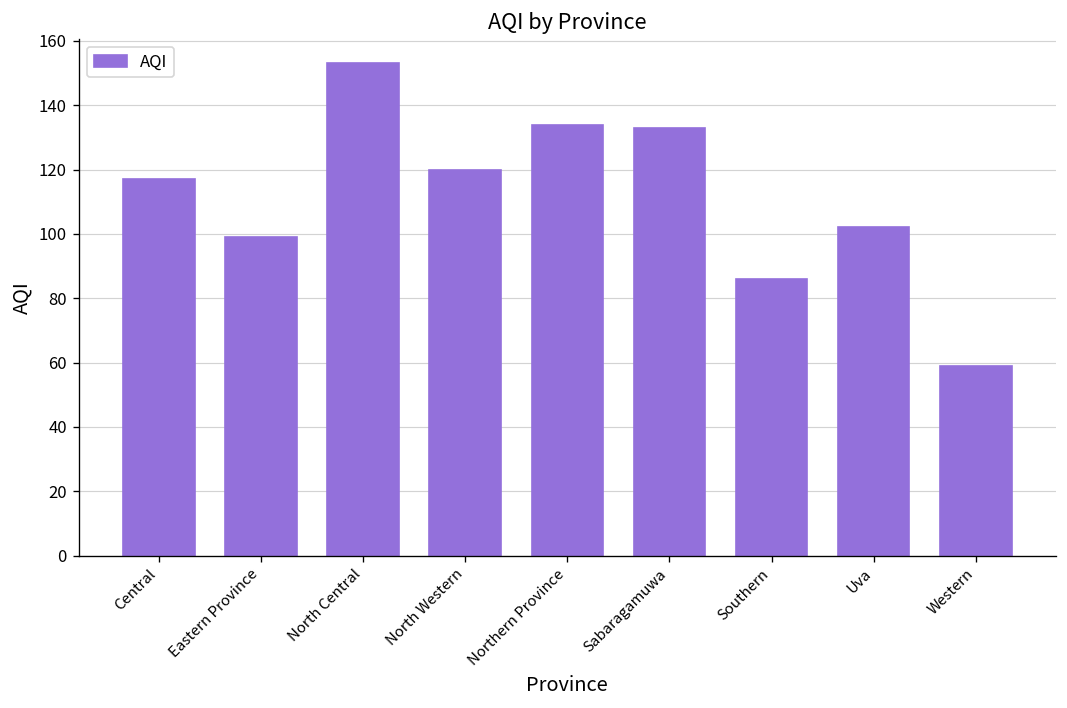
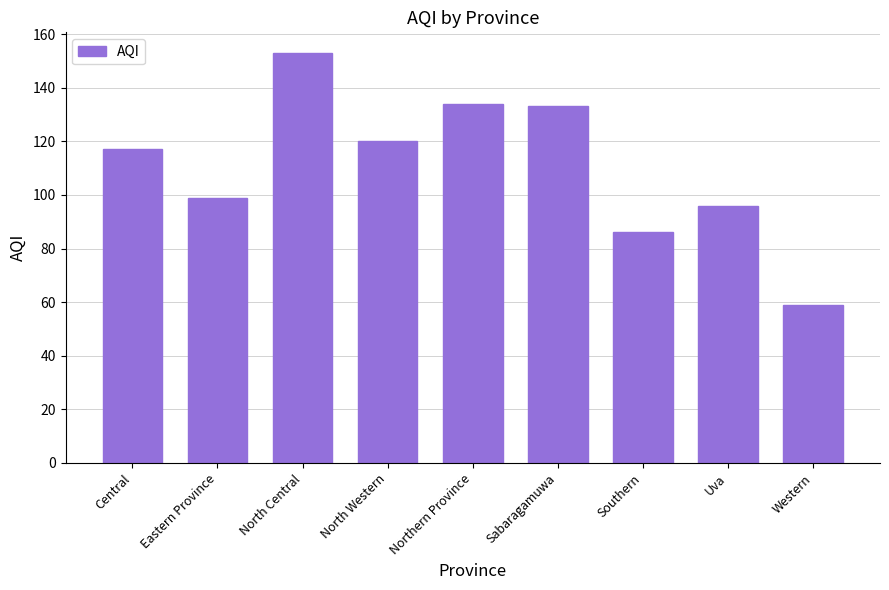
  {
    "Central": 117,
    "Eastern Province": 99,
    "North Central": 153,
    "North Western": 120,
    "Northern Province": 134,
    "Sabaragamuwa": 133,
    "Southern": 86,
-   "Uva": 102,
+   "Uva": 96,
    "Western": 59
  }
